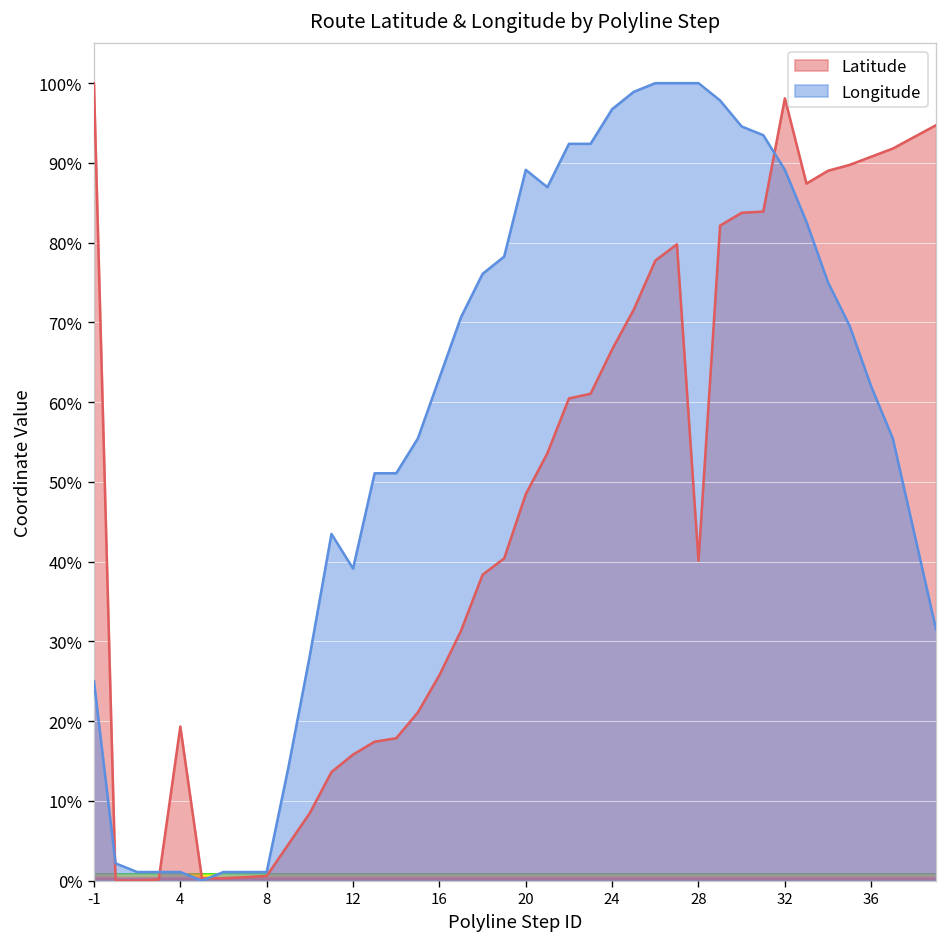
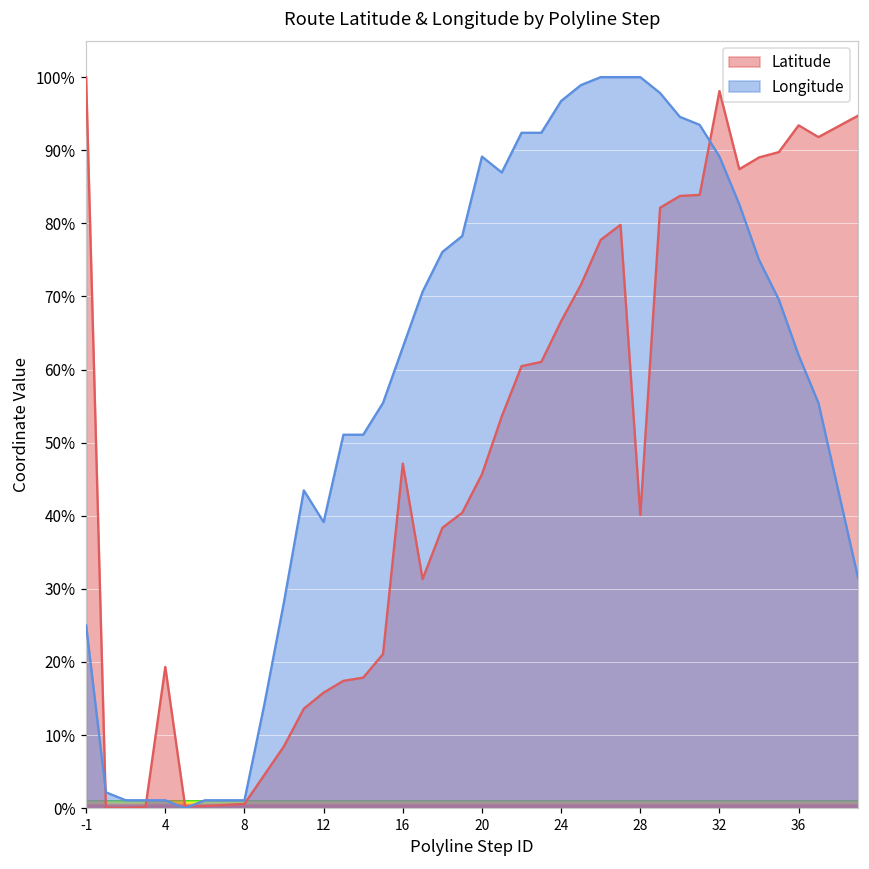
  {
    "Latitude": {
      "-1": "100%",
      "4": "19%",
      "8": "1%",
      "12": "16%",
-     "16": "26%",
-     "20": "48%",
+     "16": "47%",
+     "20": "46%",
      "24": "67%",
      "28": "40%",
      "32": "98%",
-     "36": "91%"
+     "36": "93%"
    },
    "Longitude": {
      "-1": "25%",
      "4": "1%",
      "8": "1%",
      "12": "39%",
      "16": "63%",
      "20": "89%",
      "24": "97%",
      "28": "100%",
      "32": "89%",
      "36": "62%"
    }
  }
